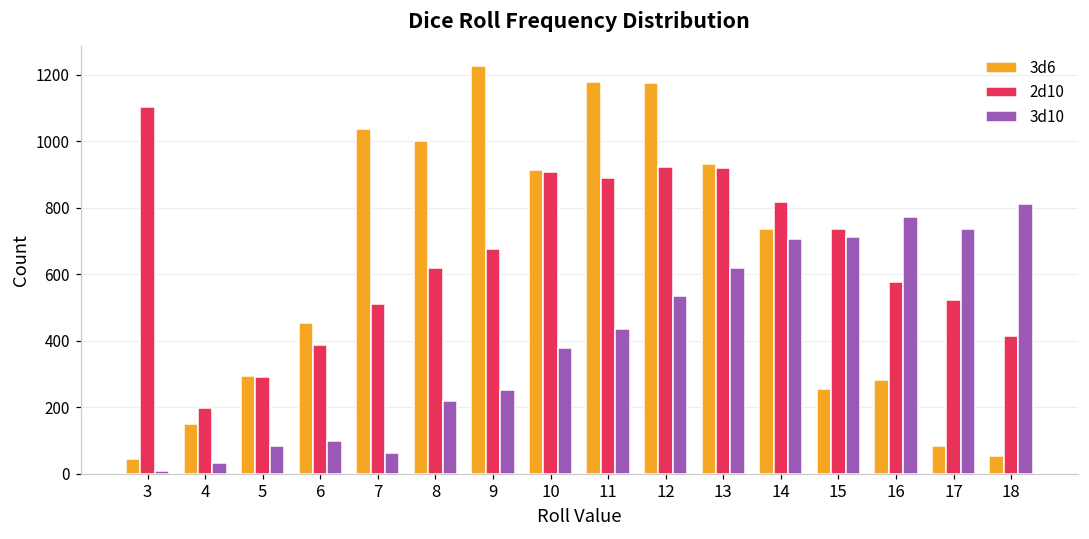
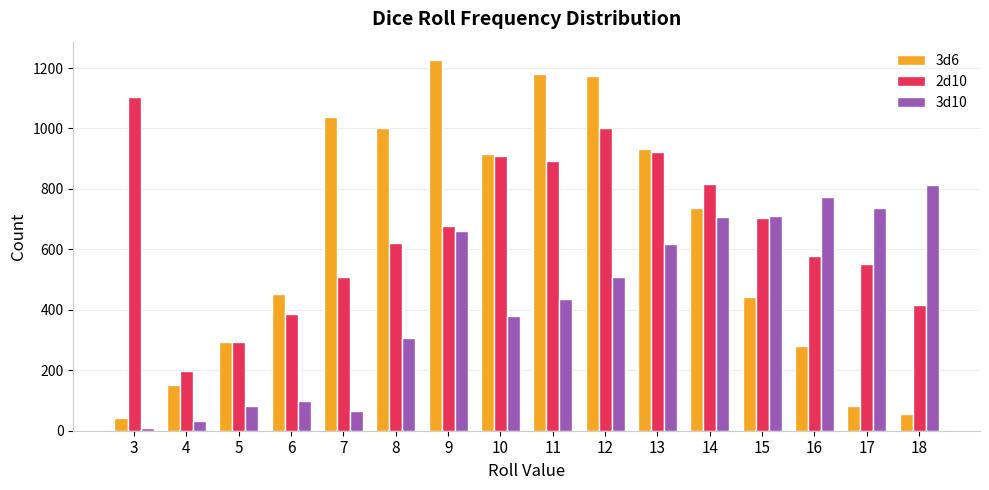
  {
    "3d6": {
      "3": 40,
      "4": 150,
      "5": 290,
      "6": 450,
      "7": 1040,
      "8": 1000,
      "9": 1230,
      "10": 910,
      "11": 1180,
      "12": 1180,
      "13": 930,
      "14": 740,
-     "15": 260,
+     "15": 440,
      "16": 280,
      "17": 80,
      "18": 60
    },
    "2d10": {
      "3": 1100,
      "4": 200,
      "5": 290,
      "6": 390,
      "7": 510,
      "8": 620,
      "9": 680,
      "10": 910,
      "11": 890,
-     "12": 920,
+     "12": 1000,
      "13": 920,
      "14": 820,
-     "15": 740,
+     "15": 710,
      "16": 580,
-     "17": 520,
+     "17": 550,
      "18": 420
    },
    "3d10": {
      "4": 30,
      "5": 80,
      "6": 100,
      "7": 60,
-     "8": 220,
-     "9": 250,
+     "8": 310,
+     "9": 660,
      "10": 380,
      "11": 440,
-     "12": 540,
+     "12": 510,
      "13": 620,
      "14": 710,
      "15": 710,
      "16": 770,
      "17": 740,
      "18": 810
    }
  }
